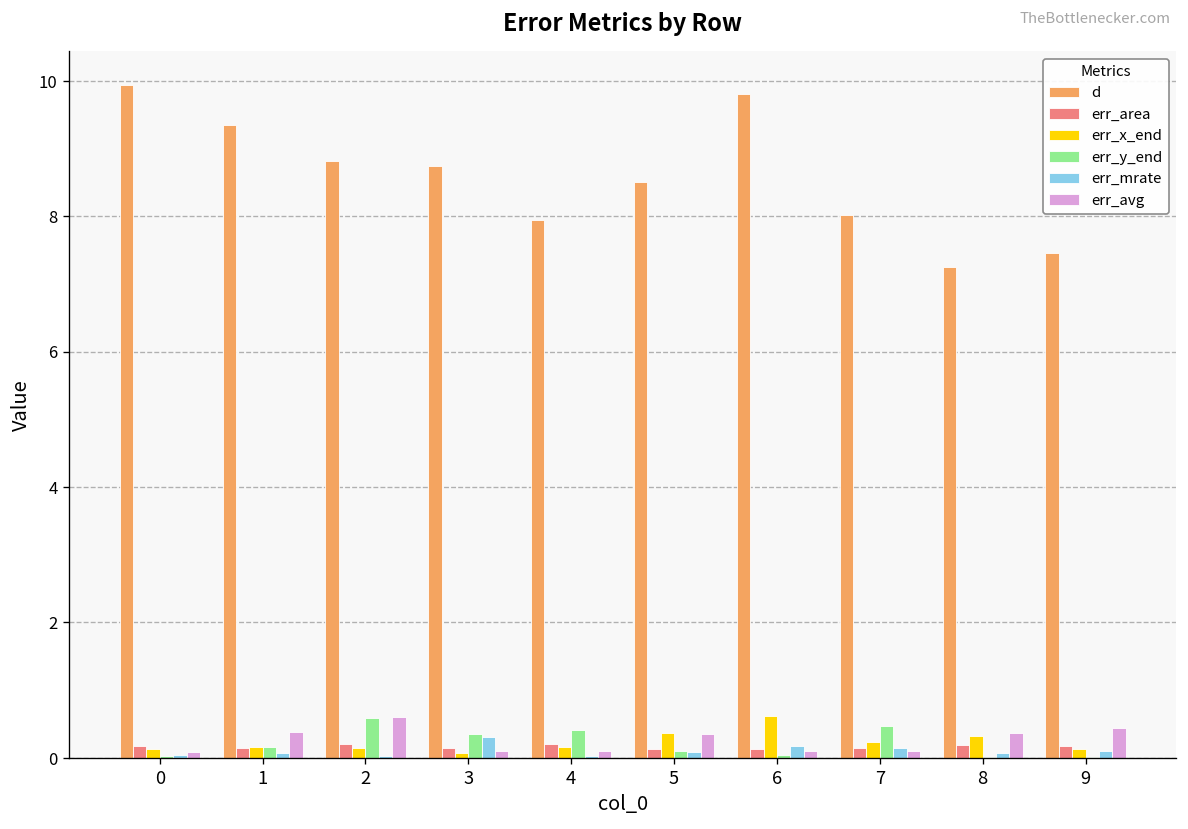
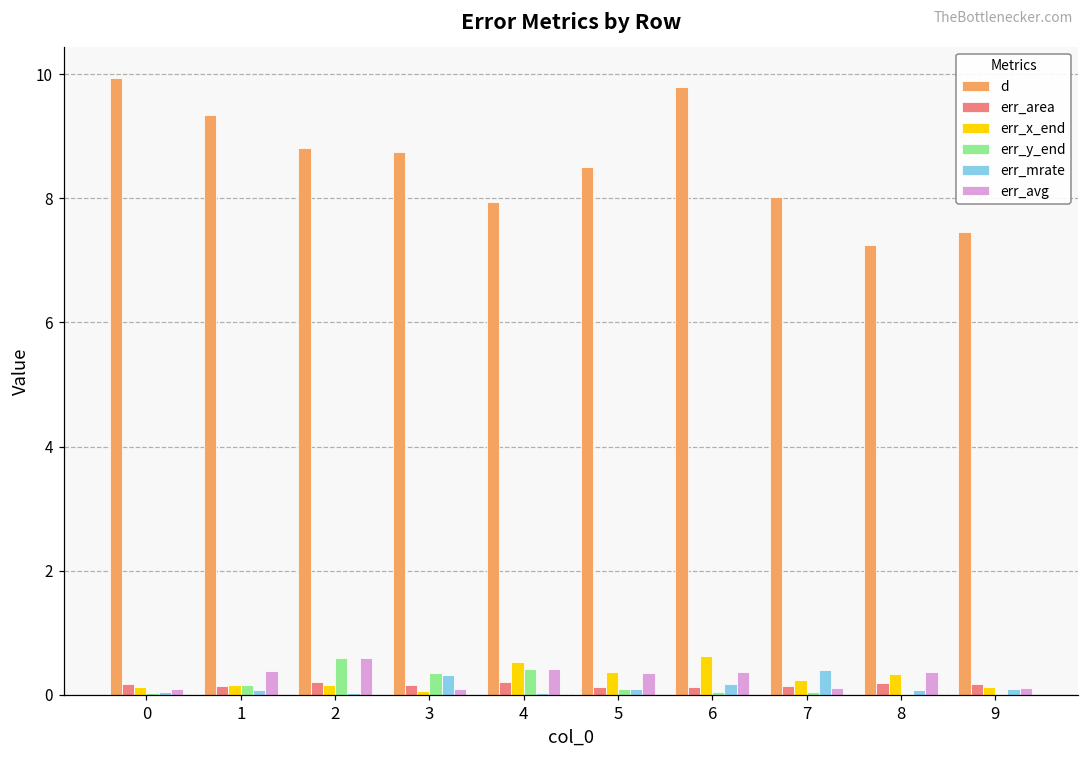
  {
    "err_x_end": {
      "0": 0.1,
      "1": 0.2,
      "2": 0.2,
      "3": 0.1,
-     "4": 0.2,
+     "4": 0.5,
      "5": 0.4,
      "6": 0.6,
      "7": 0.2,
      "8": 0.3,
      "9": 0.1
    },
    "err_y_end": {
      "1": 0.2,
      "2": 0.6,
      "3": 0.3,
      "4": 0.4,
      "5": 0.1,
      "6": 0.0,
-     "7": 0.5
+     "7": 0.0
    },
    "err_mrate": {
      "1": 0.1,
      "3": 0.3,
      "5": 0.1,
      "6": 0.2,
-     "7": 0.1,
+     "7": 0.4,
      "8": 0.1,
      "9": 0.1
    },
    "err_avg": {
      "0": 0.1,
      "1": 0.4,
      "2": 0.6,
      "3": 0.1,
-     "4": 0.1,
+     "4": 0.4,
      "5": 0.3,
-     "6": 0.1,
+     "6": 0.4,
      "7": 0.1,
      "8": 0.4,
-     "9": 0.4
+     "9": 0.1
    }
  }
